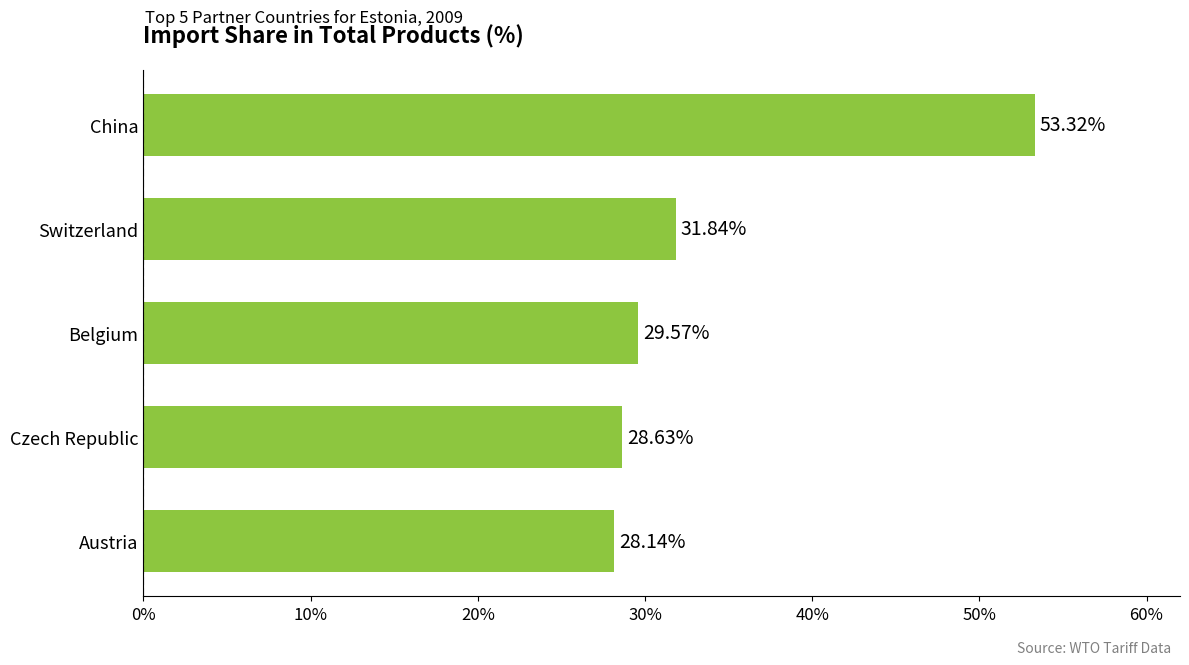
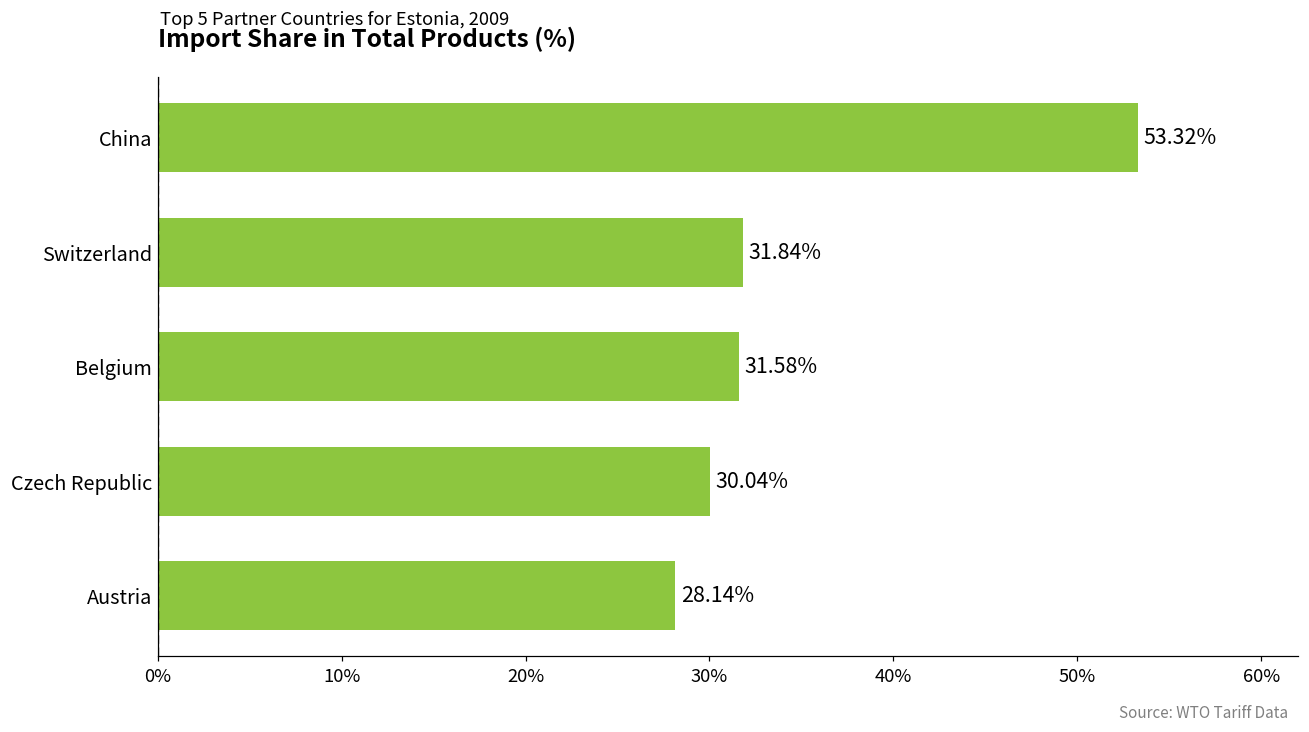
  {
    "China": "53.32%",
    "Switzerland": "31.84%",
-   "Belgium": "29.57%",
-   "Czech Republic": "28.63%",
+   "Belgium": "31.58%",
+   "Czech Republic": "30.04%",
    "Austria": "28.14%"
  }
